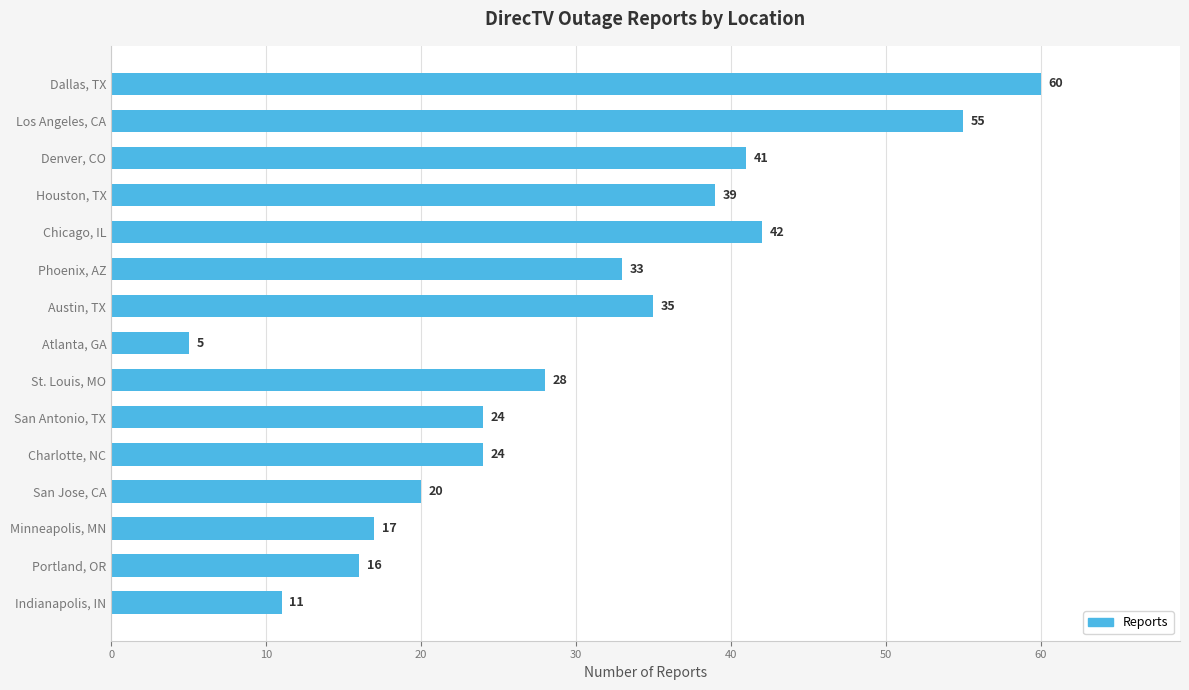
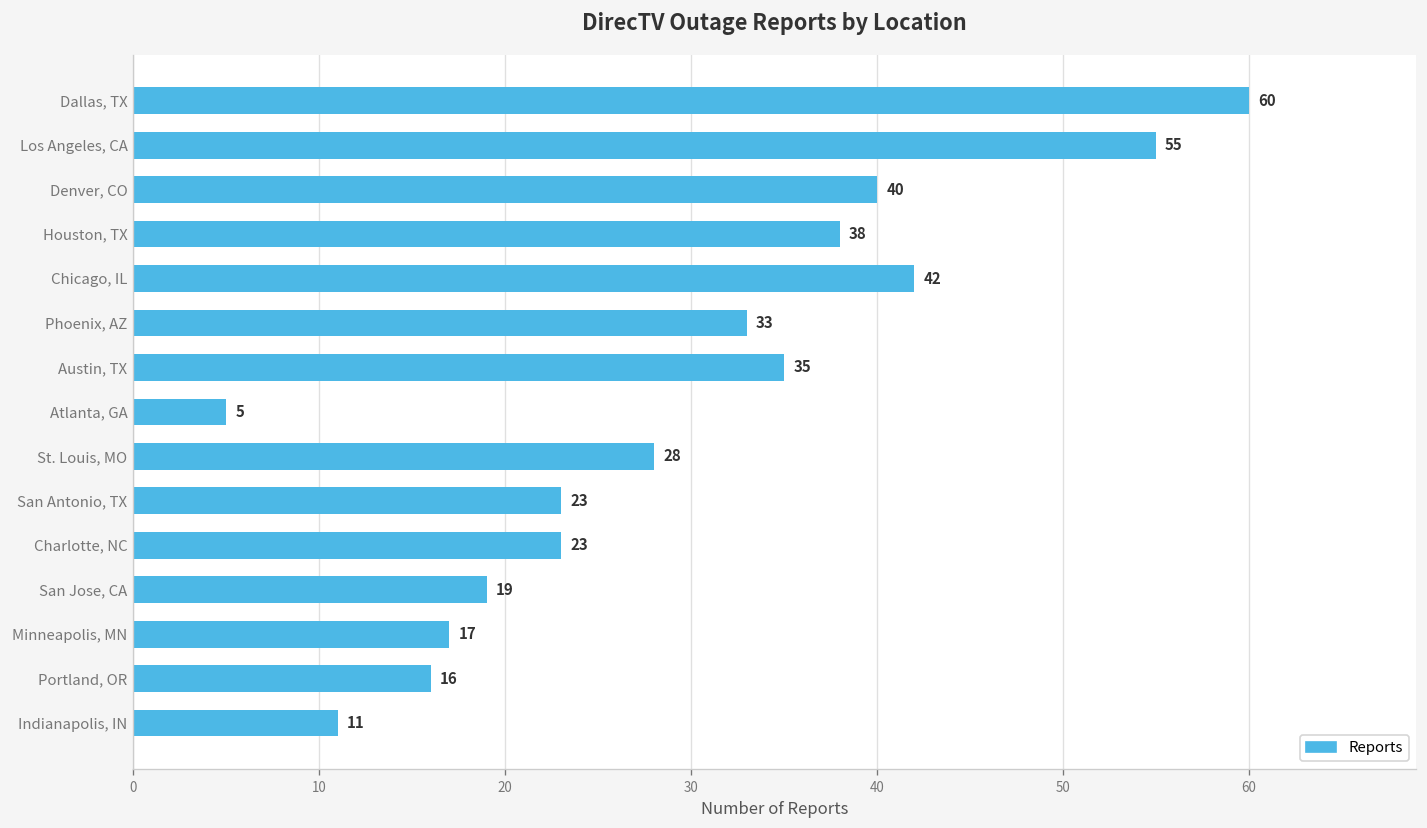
  {
    "Dallas, TX": 60,
    "Los Angeles, CA": 55,
-   "Denver, CO": 41,
-   "Houston, TX": 39,
+   "Denver, CO": 40,
+   "Houston, TX": 38,
    "Chicago, IL": 42,
    "Phoenix, AZ": 33,
    "Austin, TX": 35,
    "Atlanta, GA": 5,
    "St. Louis, MO": 28,
-   "San Antonio, TX": 24,
-   "Charlotte, NC": 24,
-   "San Jose, CA": 20,
+   "San Antonio, TX": 23,
+   "Charlotte, NC": 23,
+   "San Jose, CA": 19,
    "Minneapolis, MN": 17,
    "Portland, OR": 16,
    "Indianapolis, IN": 11
  }
